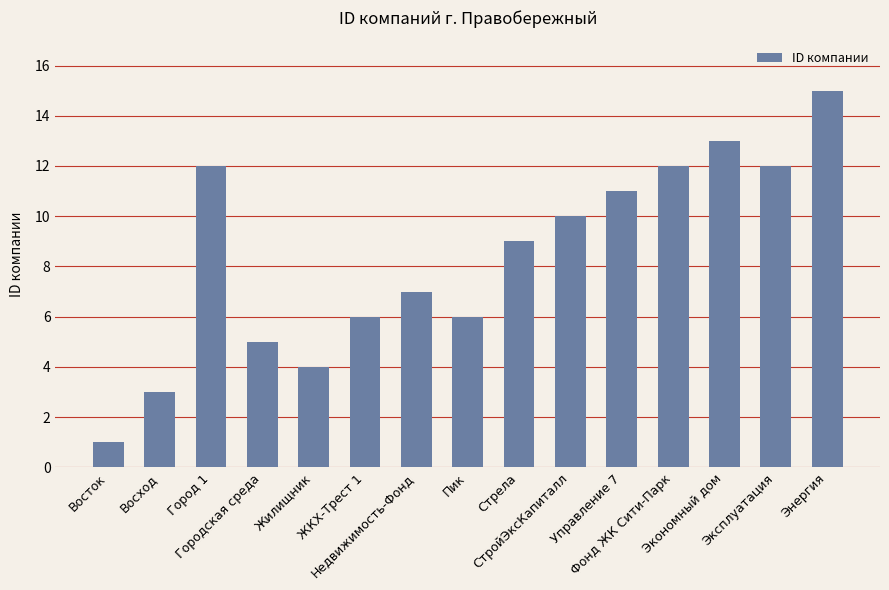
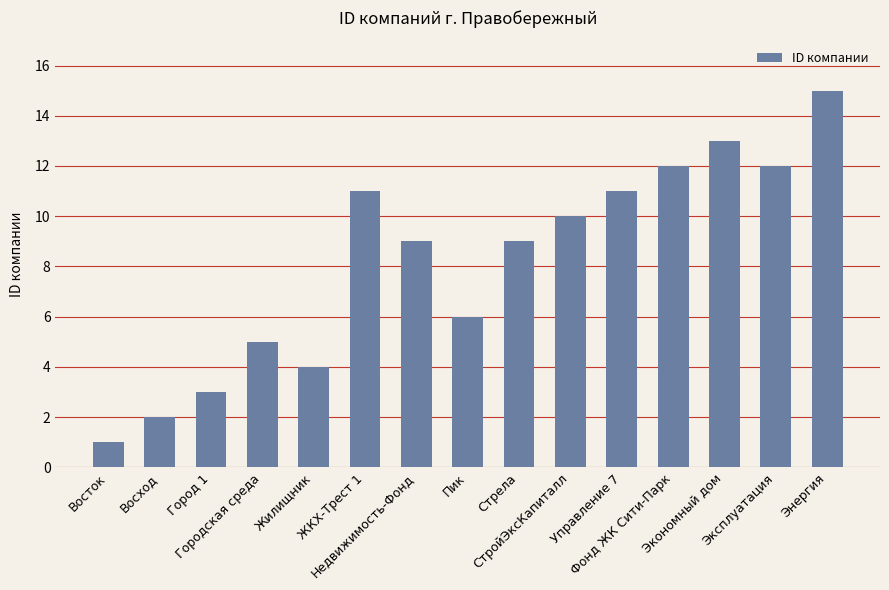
  {
    "Восток": 1,
-   "Восход": 3,
-   "Город 1": 12,
+   "Восход": 2,
+   "Город 1": 3,
    "Городская среда": 5,
    "Жилищник": 4,
-   "ЖКХ-Трест 1": 6,
-   "Недвижимость-Фонд": 7,
+   "ЖКХ-Трест 1": 11,
+   "Недвижимость-Фонд": 9,
    "Пик": 6,
    "Стрела": 9,
    "СтройЭксКапиталл": 10,
    "Управление 7": 11,
    "Фонд ЖК Сити-Парк": 12,
    "Экономный дом": 13,
    "Эксплуатация": 12,
    "Энергия": 15
  }
